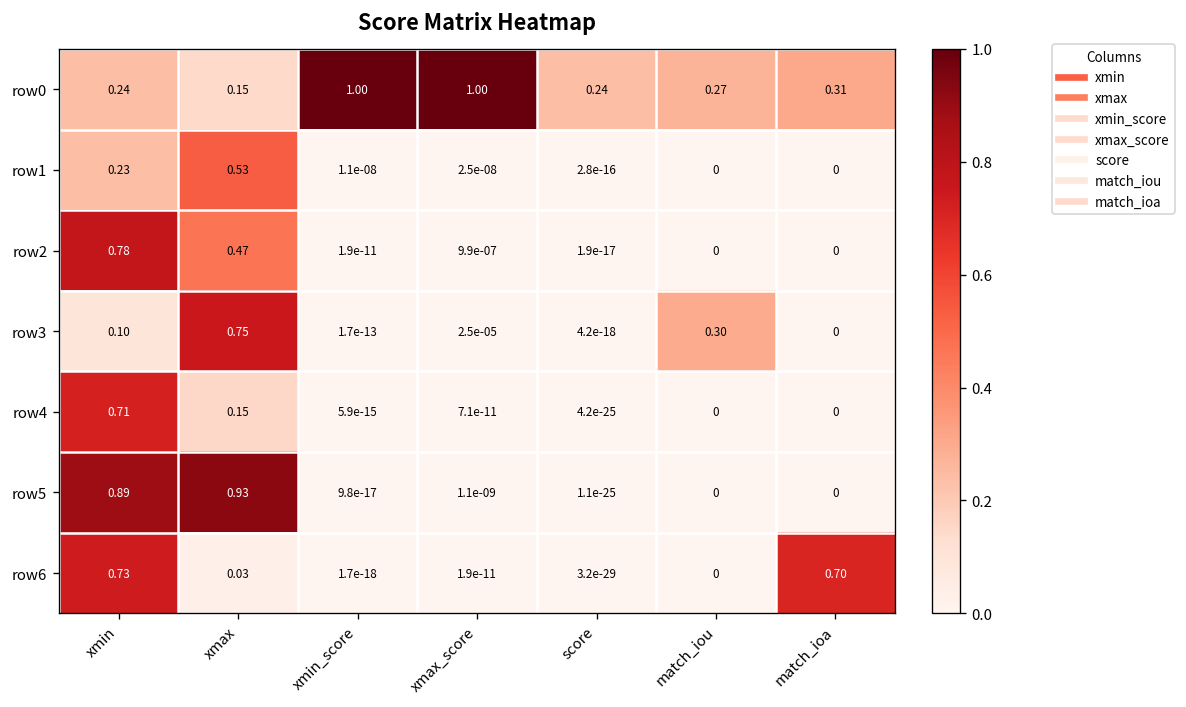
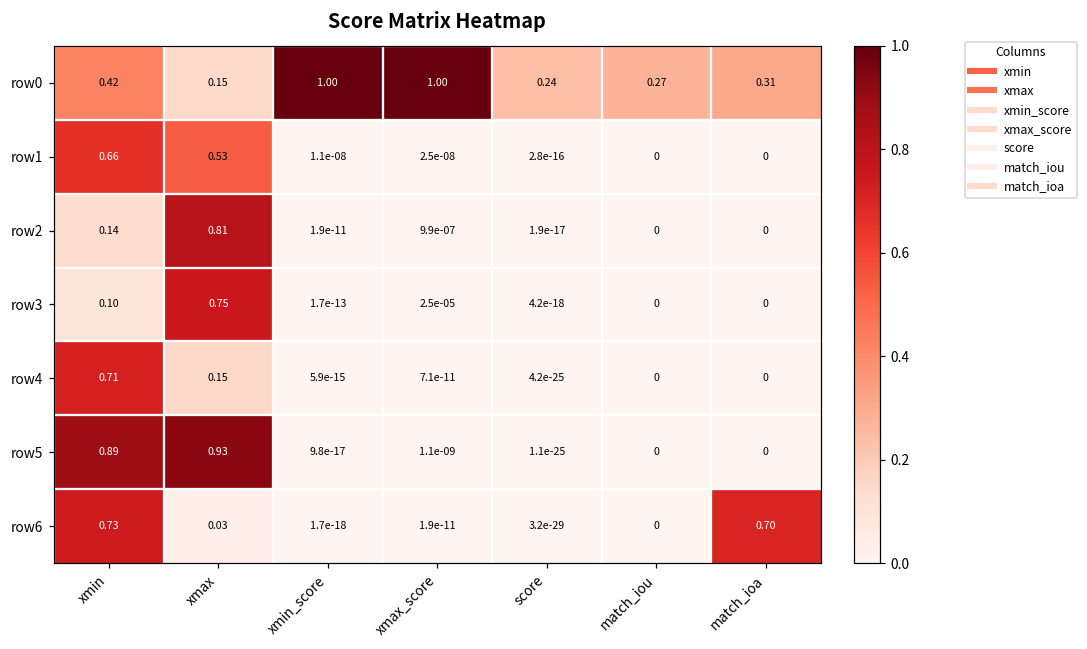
  {
    "row0": {
-     "xmin": "0.24",
+     "xmin": "0.42",
      "xmax": "0.15",
      "xmin_score": "1.00",
      "xmax_score": "1.00",
      "score": "0.24",
      "match_iou": "0.27",
      "match_ioa": "0.31"
    },
    "row1": {
-     "xmin": "0.23",
+     "xmin": "0.66",
      "xmax": "0.53",
      "xmin_score": "1.1e-08",
      "xmax_score": "2.5e-08",
      "score": "2.8e-16",
      "match_iou": "0",
      "match_ioa": "0"
    },
    "row2": {
-     "xmin": "0.78",
-     "xmax": "0.47",
+     "xmin": "0.14",
+     "xmax": "0.81",
      "xmin_score": "1.9e-11",
      "xmax_score": "9.9e-07",
      "score": "1.9e-17",
      "match_iou": "0",
      "match_ioa": "0"
    },
    "row3": {
      "xmin": "0.10",
      "xmax": "0.75",
      "xmin_score": "1.7e-13",
      "xmax_score": "2.5e-05",
      "score": "4.2e-18",
-     "match_iou": "0.30",
+     "match_iou": "0",
      "match_ioa": "0"
    },
    "row4": {
      "xmin": "0.71",
      "xmax": "0.15",
      "xmin_score": "5.9e-15",
      "xmax_score": "7.1e-11",
      "score": "4.2e-25",
      "match_iou": "0",
      "match_ioa": "0"
    },
    "row5": {
      "xmin": "0.89",
      "xmax": "0.93",
      "xmin_score": "9.8e-17",
      "xmax_score": "1.1e-09",
      "score": "1.1e-25",
      "match_iou": "0",
      "match_ioa": "0"
    },
    "row6": {
      "xmin": "0.73",
      "xmax": "0.03",
      "xmin_score": "1.7e-18",
      "xmax_score": "1.9e-11",
      "score": "3.2e-29",
      "match_iou": "0",
      "match_ioa": "0.70"
    }
  }
